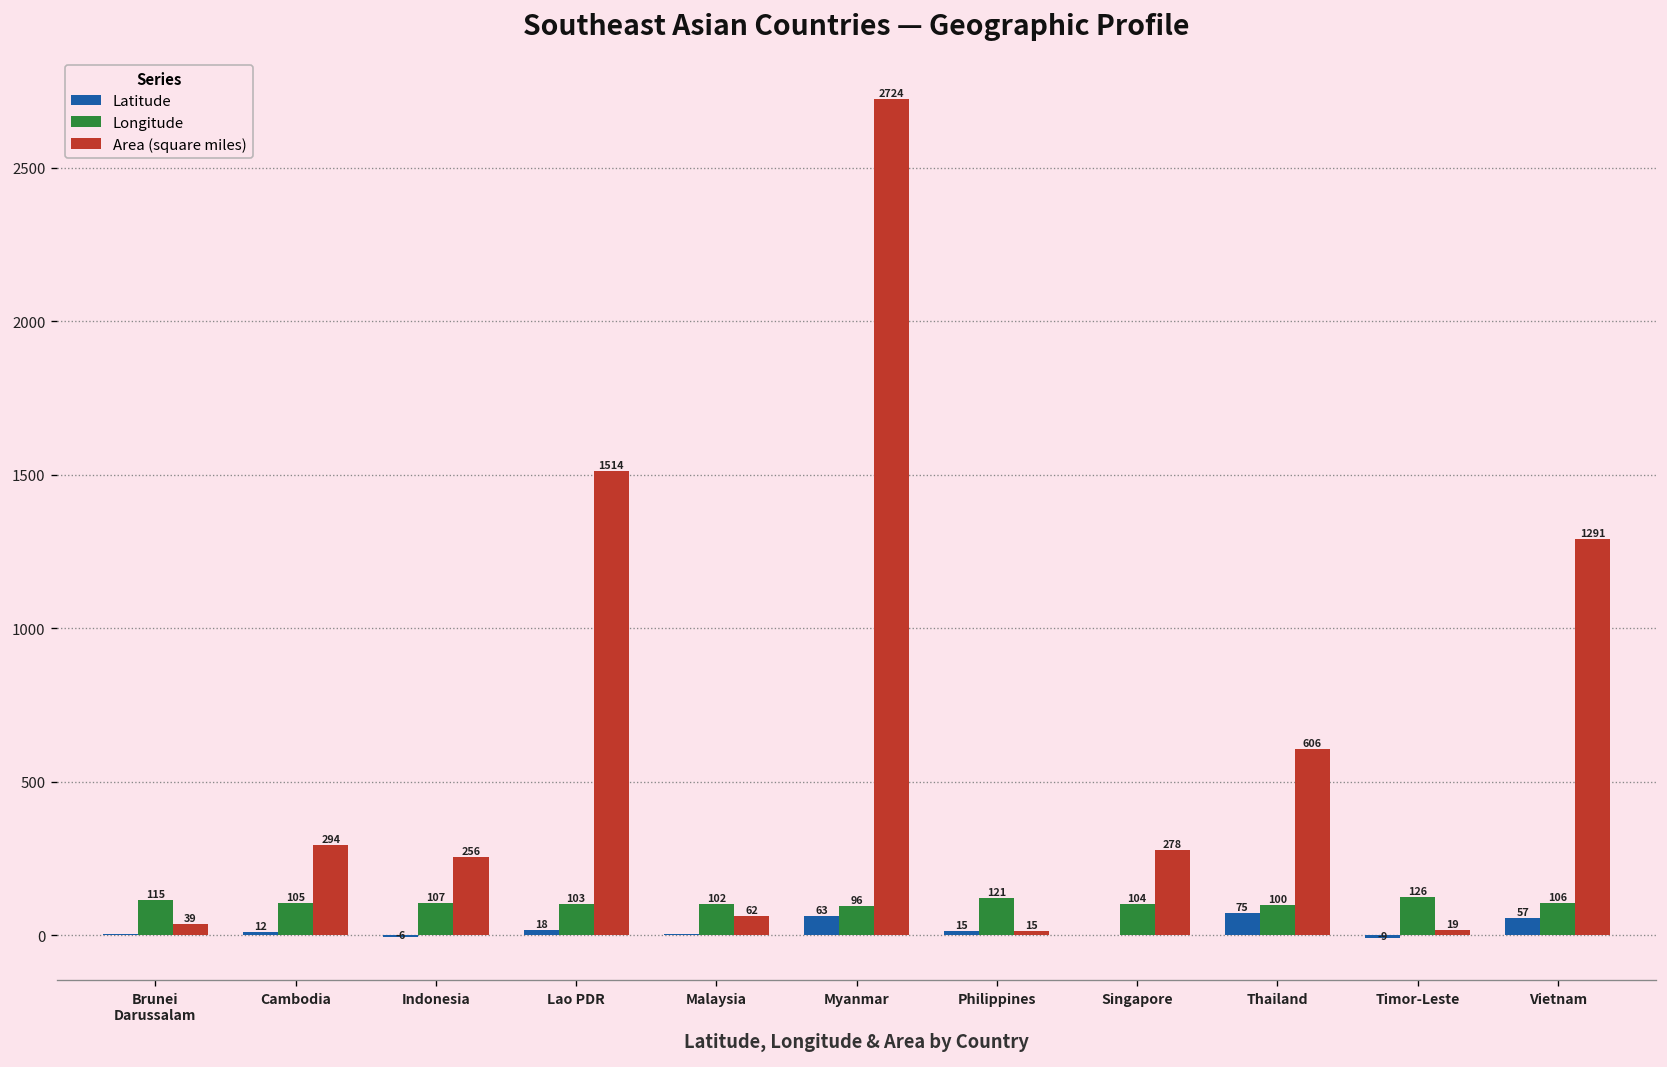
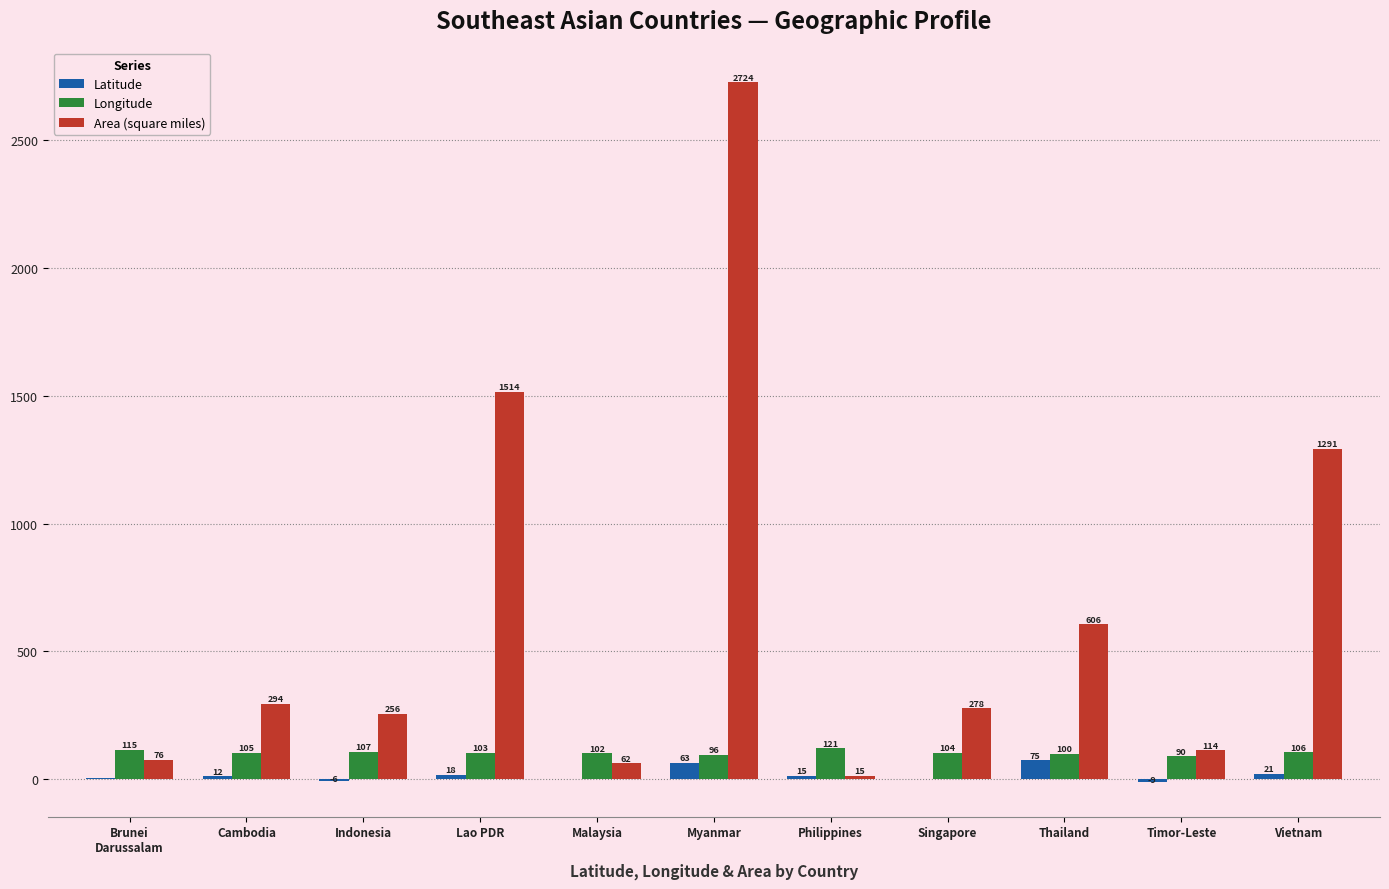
  {
    "Latitude": {
      "Cambodia": 12,
      "Indonesia": -6,
      "Lao PDR": 18,
      "Myanmar": 63,
      "Philippines": 15,
      "Thailand": 75,
      "Timor-Leste": -9,
-     "Vietnam": 57
+     "Vietnam": 21
    },
    "Longitude": {
      "Brunei Darussalam": 115,
      "Cambodia": 105,
      "Indonesia": 107,
      "Lao PDR": 103,
      "Malaysia": 102,
      "Myanmar": 96,
      "Philippines": 121,
      "Singapore": 104,
      "Thailand": 100,
-     "Timor-Leste": 126,
+     "Timor-Leste": 90,
      "Vietnam": 106
    },
    "Area (square miles)": {
-     "Brunei Darussalam": 39,
+     "Brunei Darussalam": 76,
      "Cambodia": 294,
      "Indonesia": 256,
      "Lao PDR": 1514,
      "Malaysia": 62,
      "Myanmar": 2724,
      "Philippines": 15,
      "Singapore": 278,
      "Thailand": 606,
-     "Timor-Leste": 19,
+     "Timor-Leste": 114,
      "Vietnam": 1291
    }
  }
